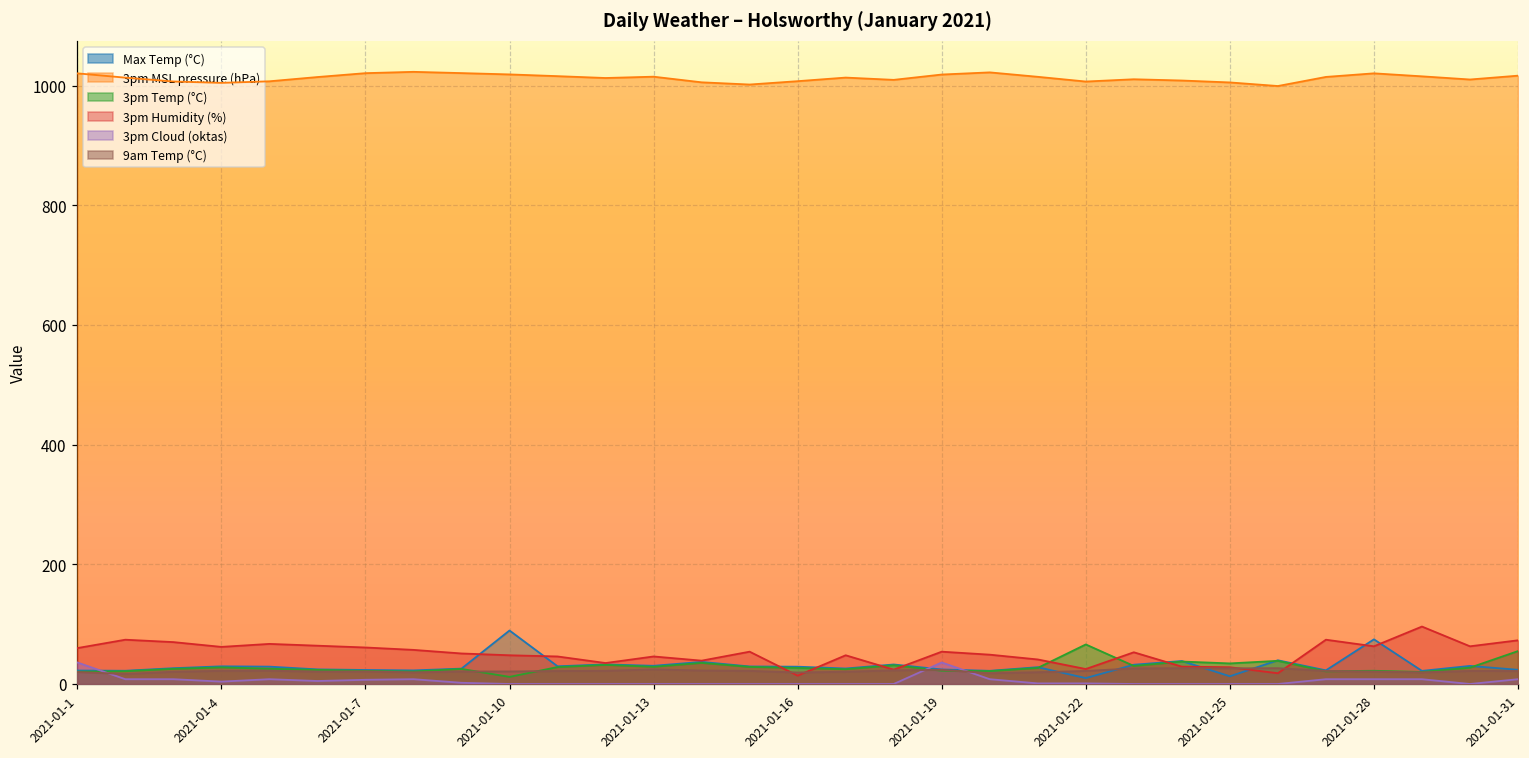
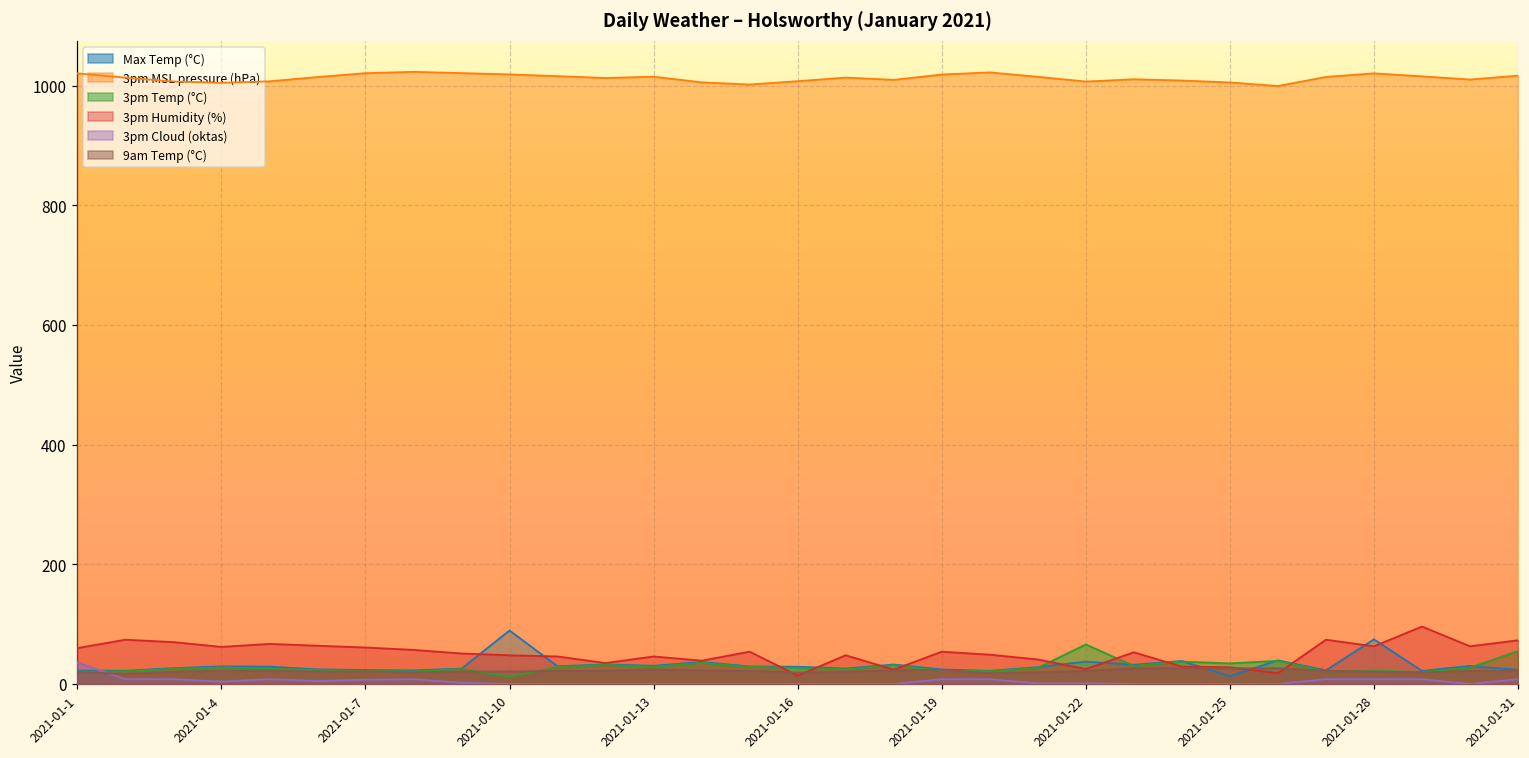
  {
    "Max Temp (°C)": {
      "2021-01-10": 90,
-     "2021-01-22": 10,
+     "2021-01-22": 40,
      "2021-01-25": 10,
      "2021-01-28": 70
    },
    "3pm Temp (°C)": {
      "2021-01-10": 10,
      "2021-01-22": 70,
      "2021-01-25": 30,
      "2021-01-31": 60
    },
    "3pm Cloud (oktas)": {
      "2021-01-1": 40,
      "2021-01-4": 0,
      "2021-01-7": 10,
      "2021-01-10": 0,
      "2021-01-13": 0,
      "2021-01-16": 0,
-     "2021-01-19": 40,
+     "2021-01-19": 10,
      "2021-01-22": 0,
      "2021-01-25": 0,
      "2021-01-28": 10,
      "2021-01-31": 10
    },
    "9am Temp (°C)": {
      "2021-01-4": 20,
      "2021-01-10": 20,
      "2021-01-16": 20
    }
  }
